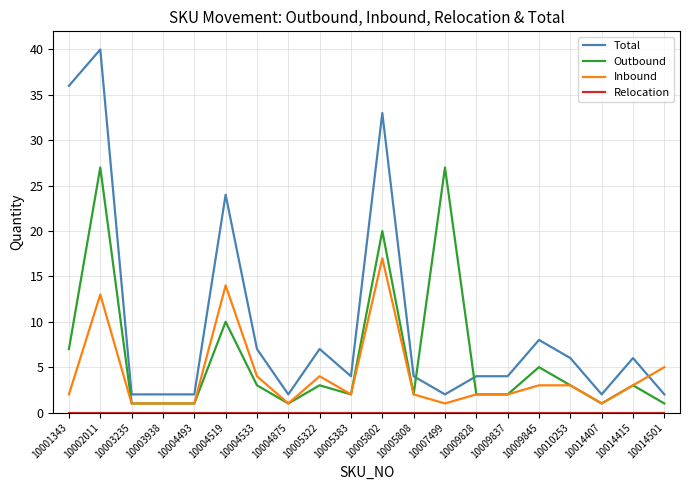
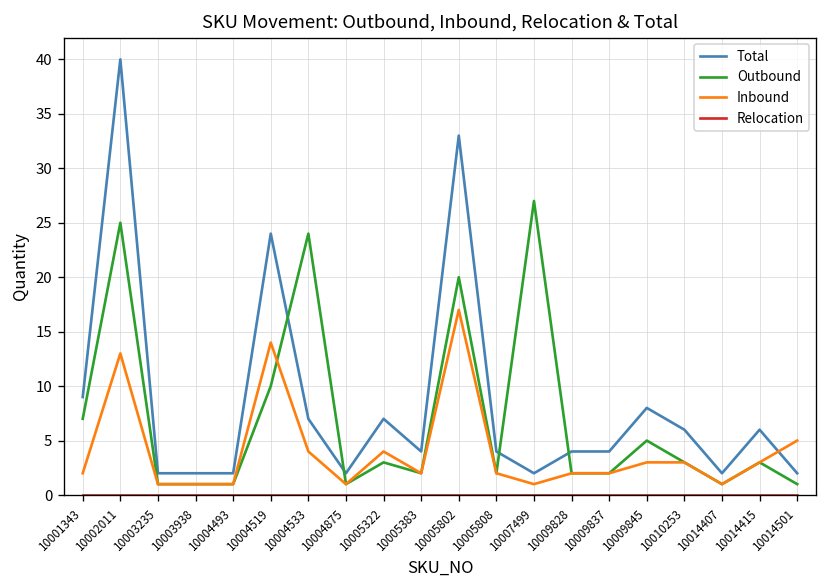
  {
    "Total": {
-     "10001343": 36,
+     "10001343": 9,
      "10002011": 40,
      "10003235": 2,
      "10003938": 2,
      "10004493": 2,
      "10004519": 24,
      "10004533": 7,
      "10004875": 2,
      "10005322": 7,
      "10005383": 4,
      "10005802": 33,
      "10005808": 4,
      "10007499": 2,
      "10009828": 4,
      "10009837": 4,
      "10009845": 8,
      "10010253": 6,
      "10014407": 2,
      "10014415": 6,
      "10014501": 2
    },
    "Outbound": {
      "10001343": 7,
-     "10002011": 27,
+     "10002011": 25,
      "10004519": 10,
-     "10004533": 3,
+     "10004533": 24,
      "10005322": 3,
      "10005802": 20,
      "10007499": 27,
      "10009845": 5,
      "10014501": 1
    },
    "Inbound": {
      "10001343": 2,
      "10002011": 13,
      "10004519": 14,
      "10004533": 4,
      "10005322": 4,
      "10005802": 17,
      "10007499": 1,
      "10009845": 3,
      "10014501": 5
    },
    "Relocation": {
      "10001343": 0,
      "10002011": 0,
      "10003235": 0,
      "10003938": 0,
      "10004493": 0,
      "10004519": 0,
      "10004533": 0,
      "10004875": 0,
      "10005322": 0,
      "10005383": 0,
      "10005802": 0,
      "10005808": 0,
      "10007499": 0,
      "10009828": 0,
      "10009837": 0,
      "10009845": 0,
      "10010253": 0,
      "10014407": 0,
      "10014415": 0,
      "10014501": 0
    }
  }
